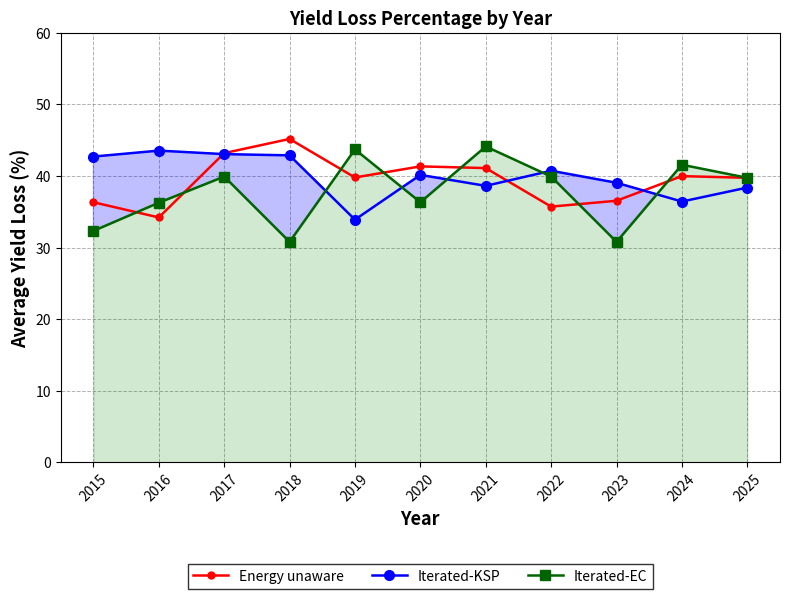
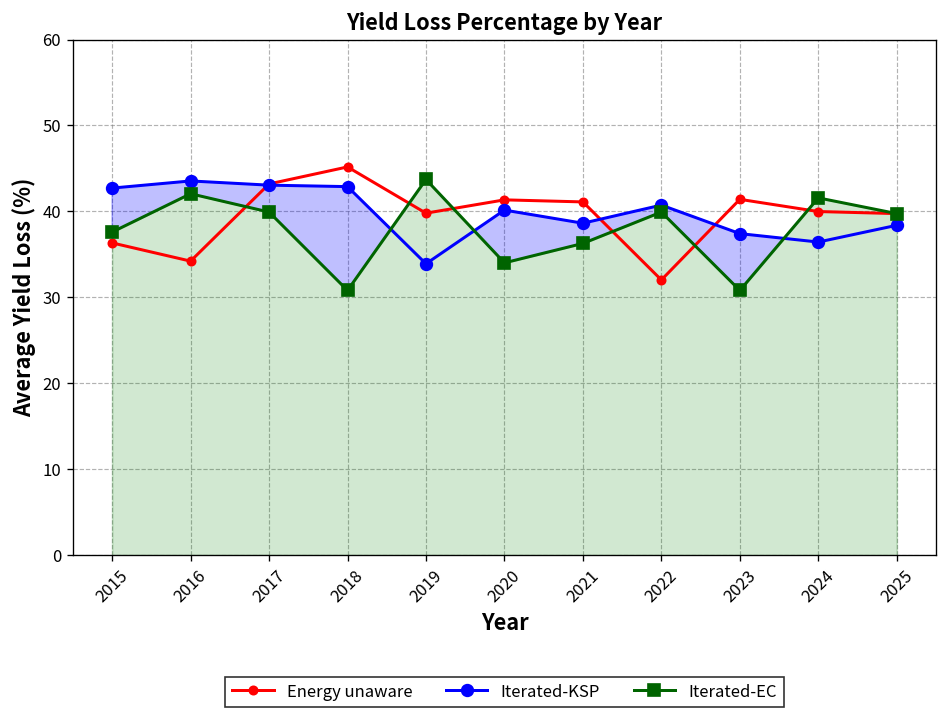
  {
    "Energy unaware": {
      "2015": 36,
      "2016": 34,
      "2018": 45,
      "2019": 40,
      "2020": 41,
      "2021": 41,
-     "2022": 36,
-     "2023": 37,
+     "2022": 32,
+     "2023": 41,
      "2024": 40
    },
    "Iterated-KSP": {
      "2015": 43,
      "2016": 44,
      "2018": 43,
      "2019": 34,
      "2020": 40,
      "2021": 39,
      "2022": 41,
-     "2023": 39,
+     "2023": 37,
      "2024": 36,
      "2025": 38
    },
    "Iterated-EC": {
-     "2015": 32,
-     "2016": 36,
+     "2015": 38,
+     "2016": 42,
      "2017": 40,
      "2018": 31,
      "2019": 44,
-     "2020": 36,
-     "2021": 44,
+     "2020": 34,
+     "2021": 36,
      "2022": 40,
      "2023": 31,
      "2024": 42
    }
  }
